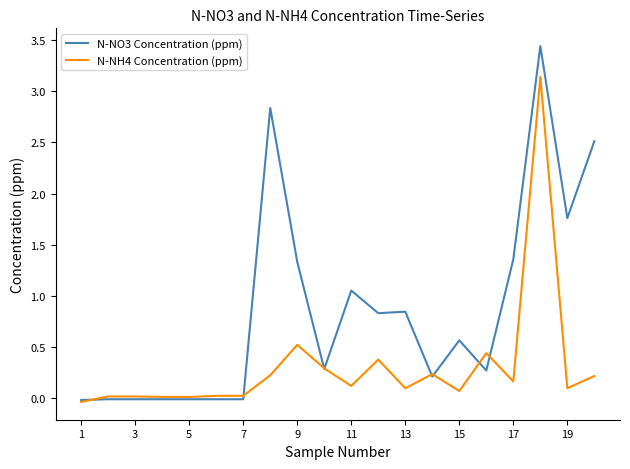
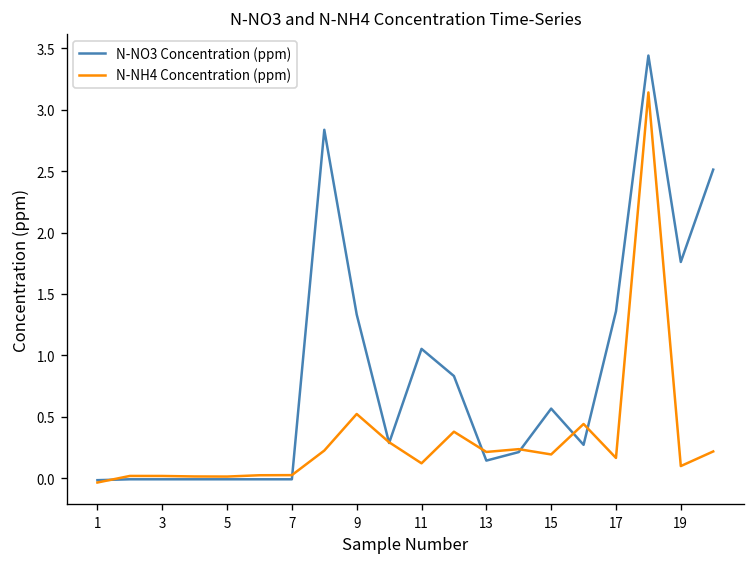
  {
    "N-NO3 Concentration (ppm)": {
      "3": -0.01,
      "7": -0.01,
      "9": 1.33,
      "11": 1.05,
-     "13": 0.85,
+     "13": 0.14,
      "15": 0.57,
      "17": 1.36,
      "19": 1.76
    },
    "N-NH4 Concentration (ppm)": {
      "3": 0.02,
      "7": 0.02,
      "9": 0.52,
      "11": 0.12,
-     "13": 0.10,
-     "15": 0.07,
+     "13": 0.21,
+     "15": 0.19,
      "17": 0.16,
      "19": 0.10
    }
  }
